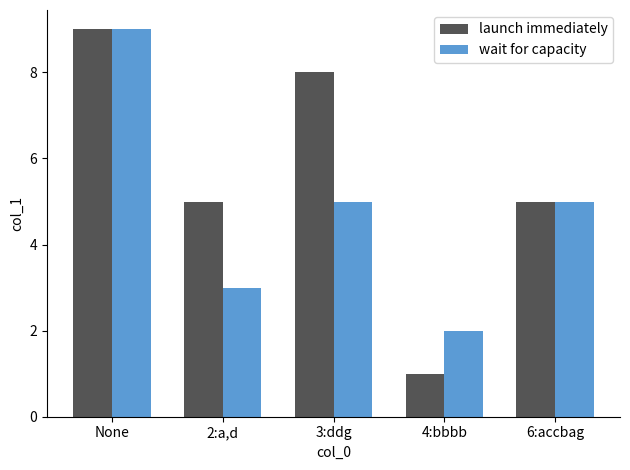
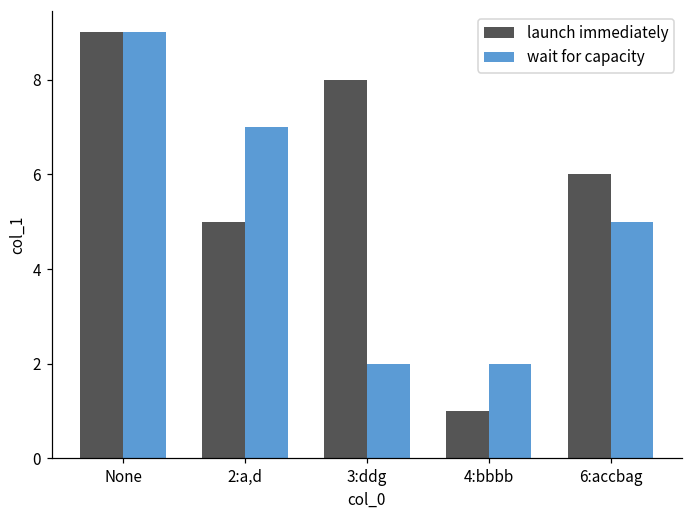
  {
    "launch immediately": {
      "None": 9,
      "2:a,d": 5,
      "3:ddg": 8,
      "4:bbbb": 1,
-     "6:accbag": 5
+     "6:accbag": 6
    },
    "wait for capacity": {
      "None": 9,
-     "2:a,d": 3,
-     "3:ddg": 5,
+     "2:a,d": 7,
+     "3:ddg": 2,
      "4:bbbb": 2,
      "6:accbag": 5
    }
  }
